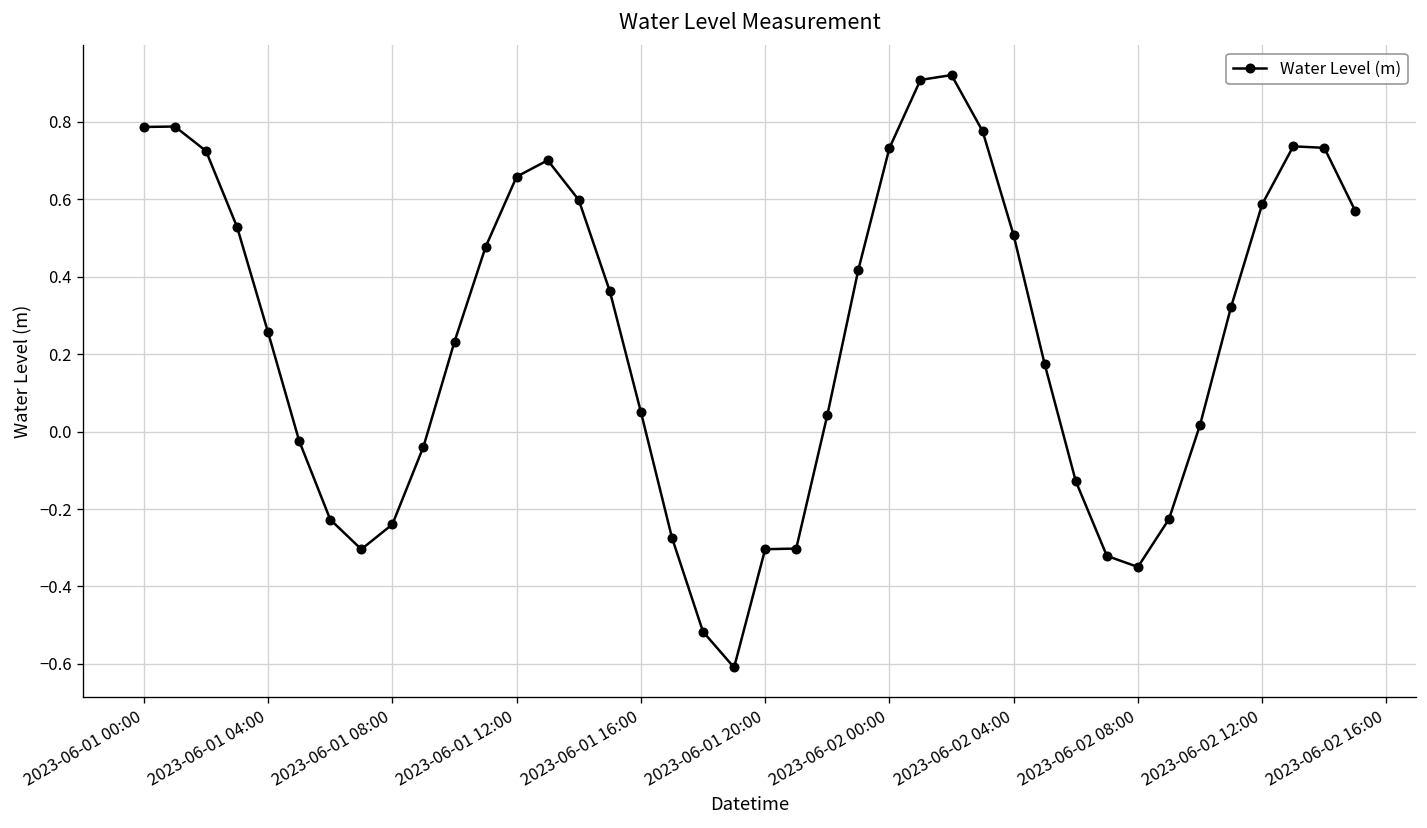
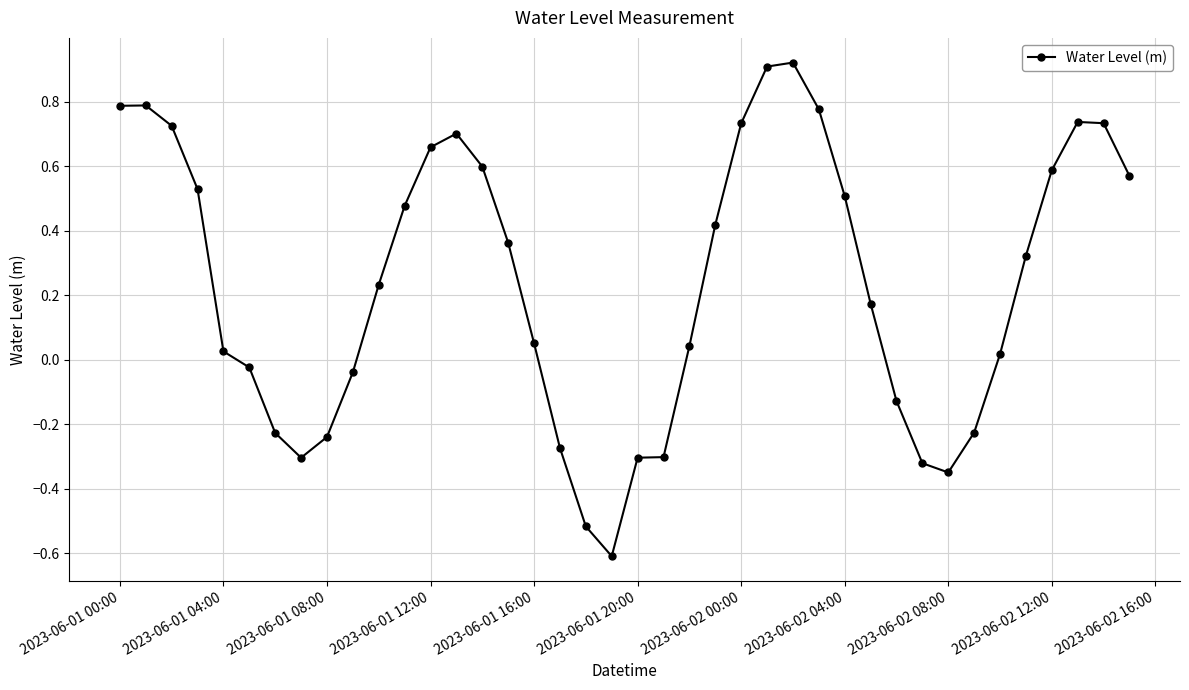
  {
    "2023-06-01 00:00": 0.79,
-   "2023-06-01 04:00": 0.26,
+   "2023-06-01 04:00": 0.03,
    "2023-06-01 08:00": -0.24,
    "2023-06-01 12:00": 0.66,
    "2023-06-01 16:00": 0.05,
    "2023-06-01 20:00": -0.30,
    "2023-06-02 00:00": 0.73,
    "2023-06-02 04:00": 0.51,
    "2023-06-02 08:00": -0.35,
    "2023-06-02 12:00": 0.59
  }
